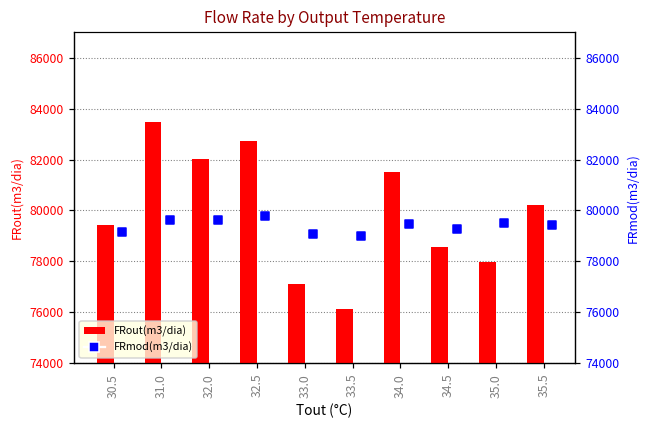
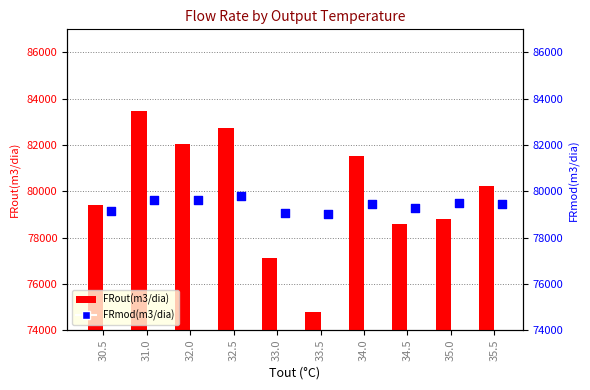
  {
    "FRout(m3/dia)": {
      "30.5": 79400,
      "31.0": 83500,
      "32.0": 82000,
      "32.5": 82700,
      "33.0": 77100,
-     "33.5": 76100,
+     "33.5": 74800,
      "34.0": 81500,
      "34.5": 78600,
-     "35.0": 78000,
+     "35.0": 78800,
      "35.5": 80200
    }
  }
